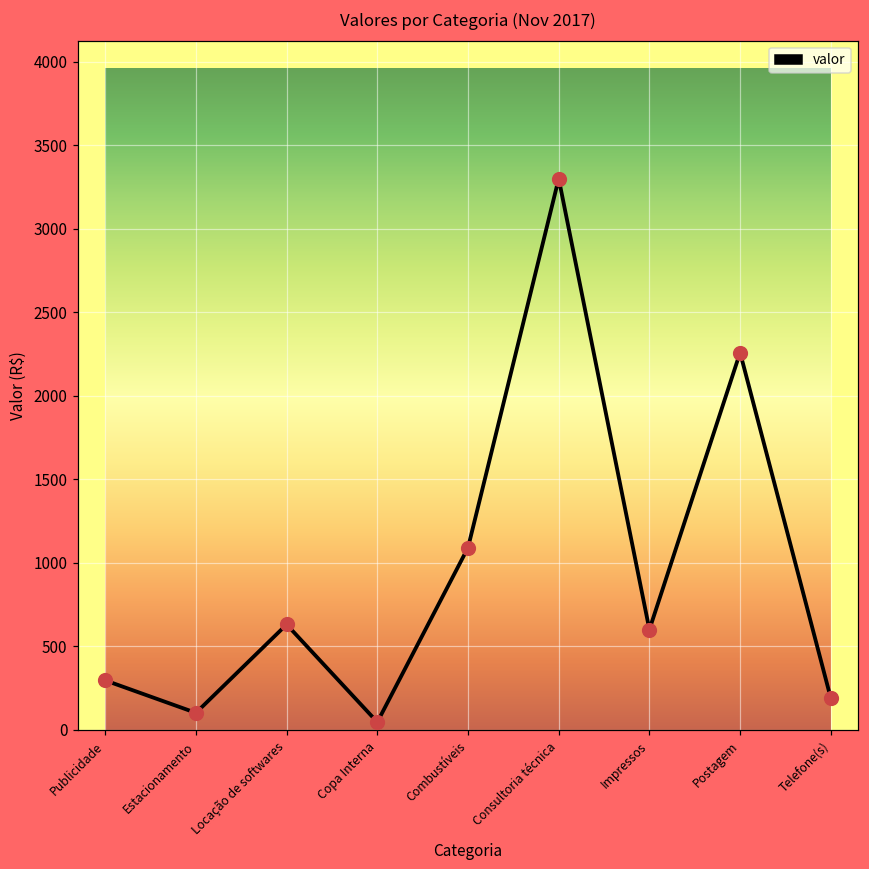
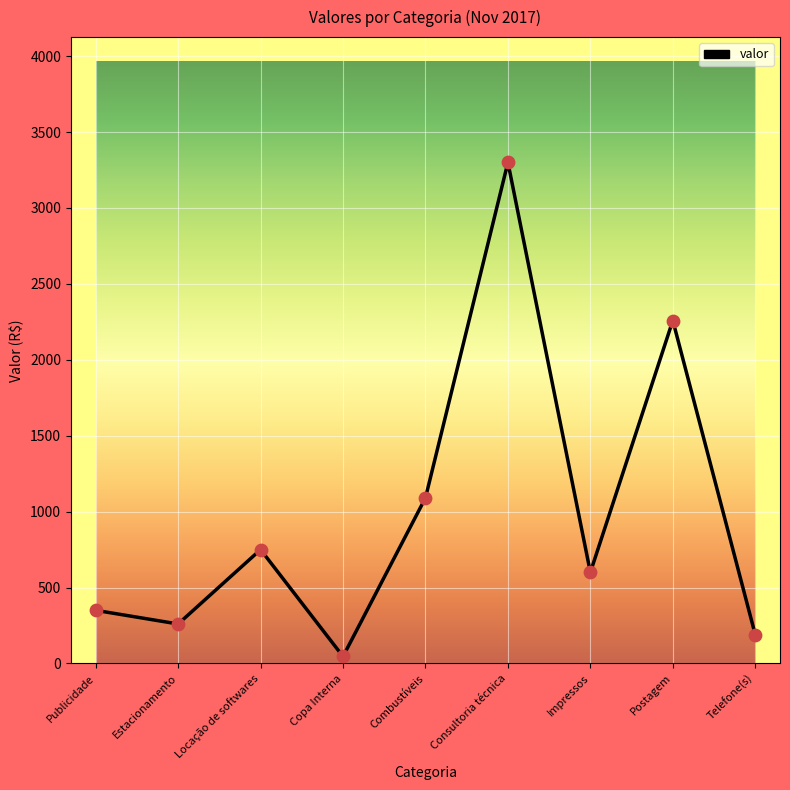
  {
-   "Publicidade": 300,
-   "Estacionamento": 100,
-   "Locação de softwares": 630,
+   "Publicidade": 350,
+   "Estacionamento": 260,
+   "Locação de softwares": 750,
    "Copa Interna": 50,
    "Combustíveis": 1090,
    "Consultoria técnica": 3300,
    "Impressos": 600,
    "Postagem": 2260,
    "Telefone(s)": 190
  }
